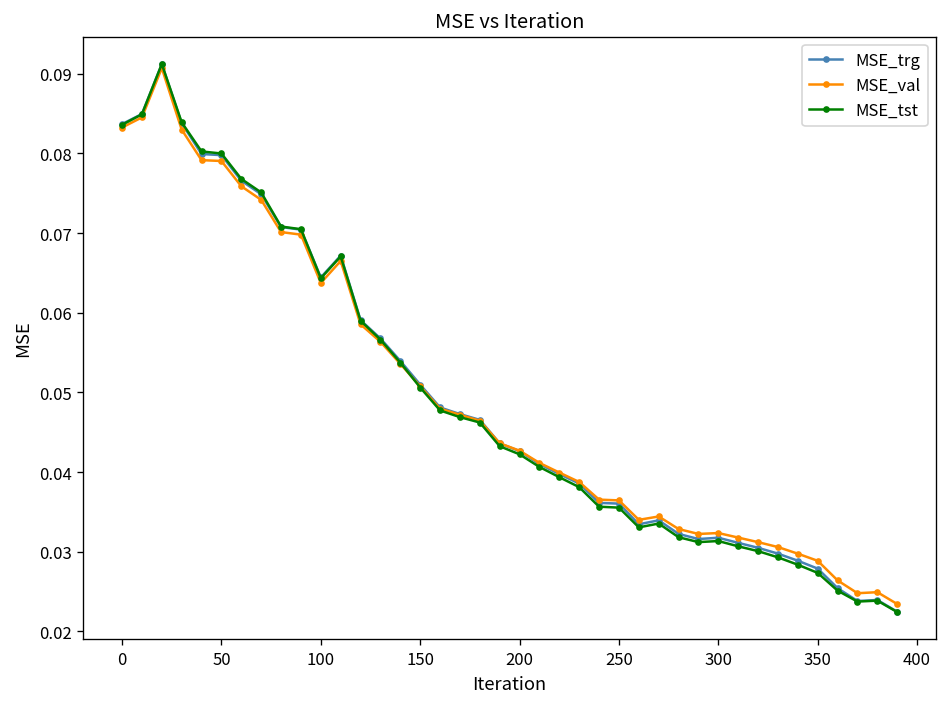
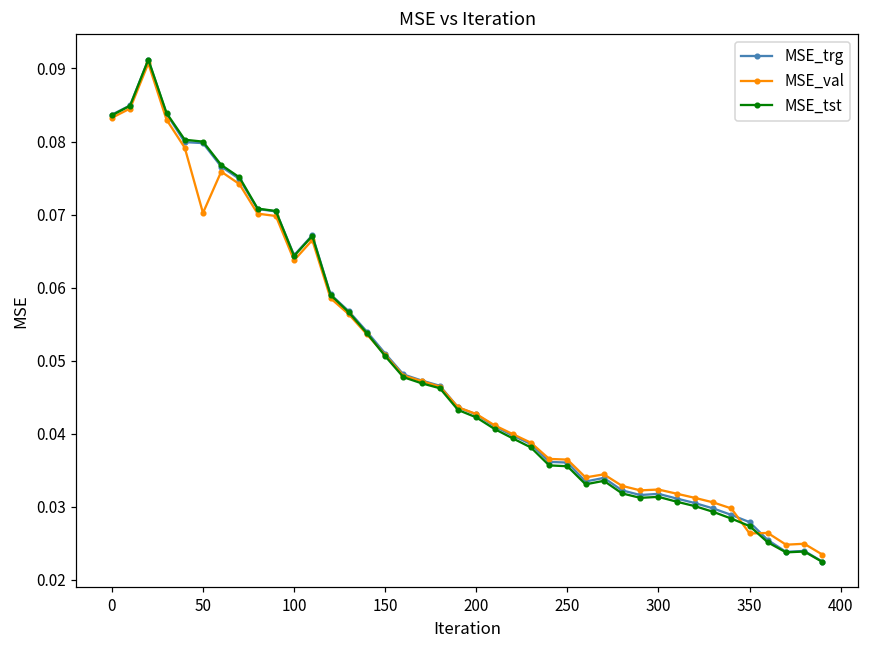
  {
    "MSE_trg": {
      "250": 0.036,
      "300": 0.032,
      "350": 0.028
    },
    "MSE_val": {
-     "50": 0.079,
+     "50": 0.070,
      "100": 0.064,
      "250": 0.036,
      "300": 0.032,
-     "350": 0.029
+     "350": 0.026
    },
    "MSE_tst": {
      "200": 0.042,
      "250": 0.036,
      "300": 0.031,
      "350": 0.027
    }
  }
